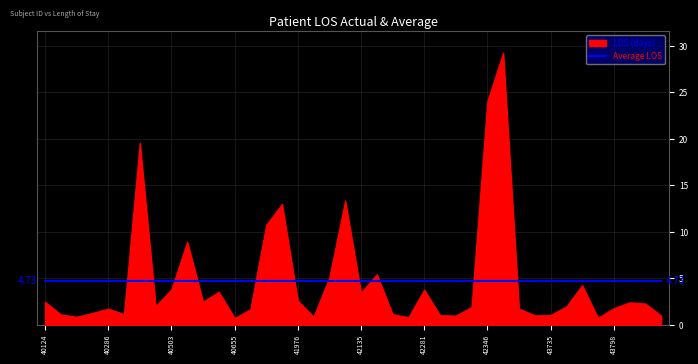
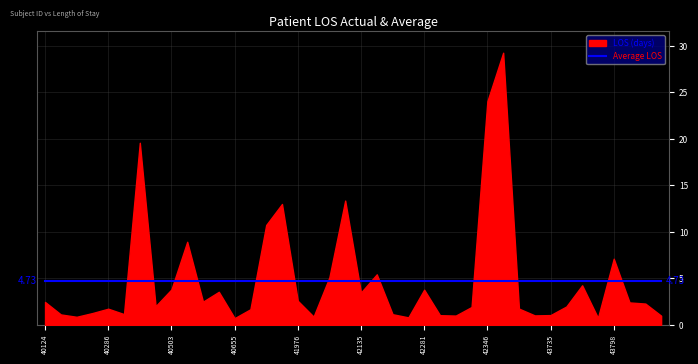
  {
    "Average LOS": {
      "40124": 4.73
    },
    "LOS (days)": {
      "40124": 2,
      "40286": 2,
      "40503": 4,
      "40655": 1,
      "41976": 3,
      "42135": 3,
      "42281": 4,
      "42346": 24,
      "43735": 1,
-     "43798": 2
+     "43798": 7
    }
  }
